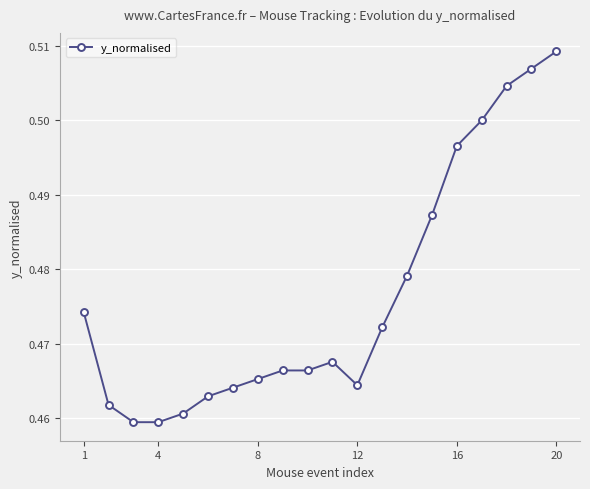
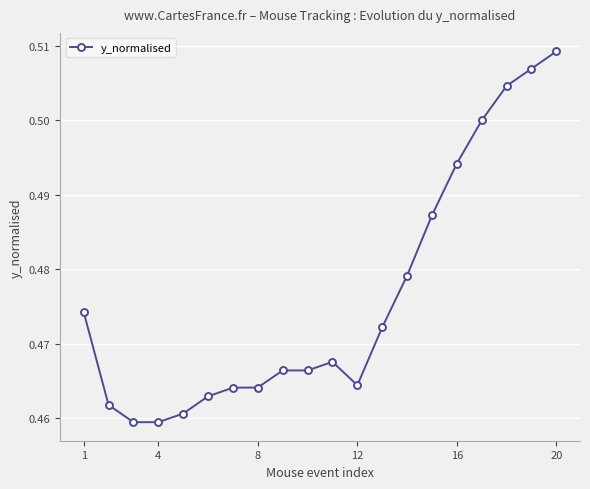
  {
    "1": 0.474,
    "4": 0.459,
-   "8": 0.465,
+   "8": 0.464,
    "12": 0.464,
-   "16": 0.497,
+   "16": 0.494,
    "20": 0.509
  }
